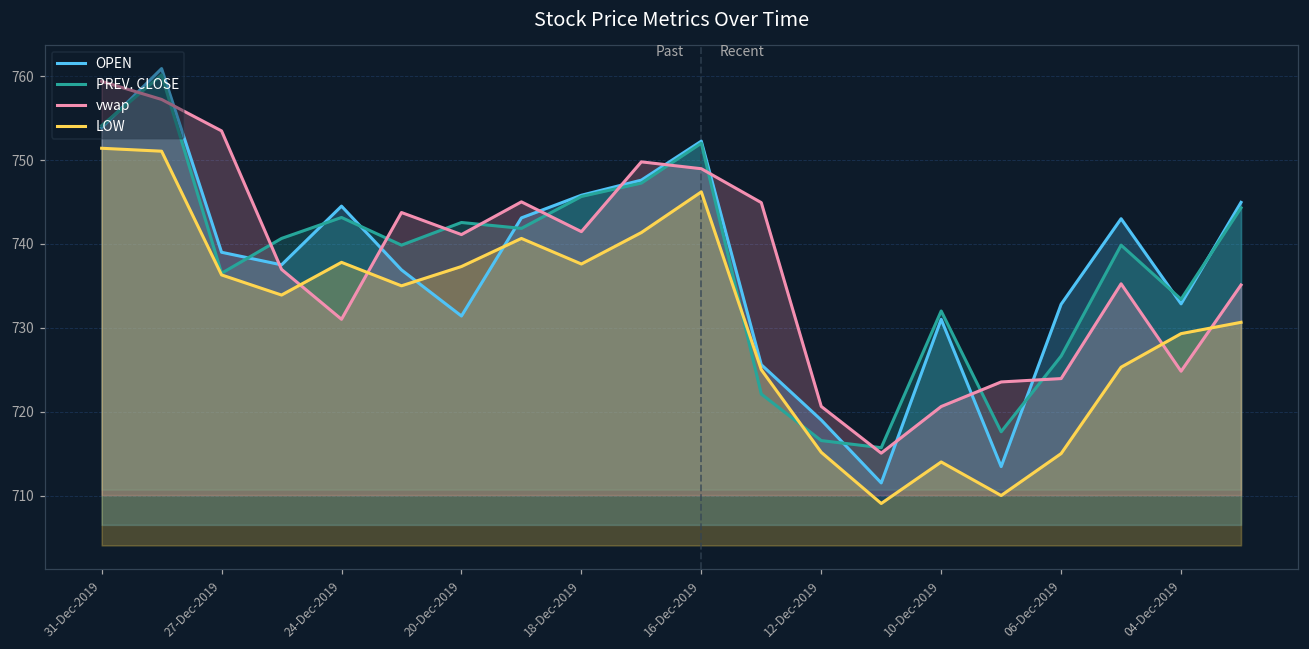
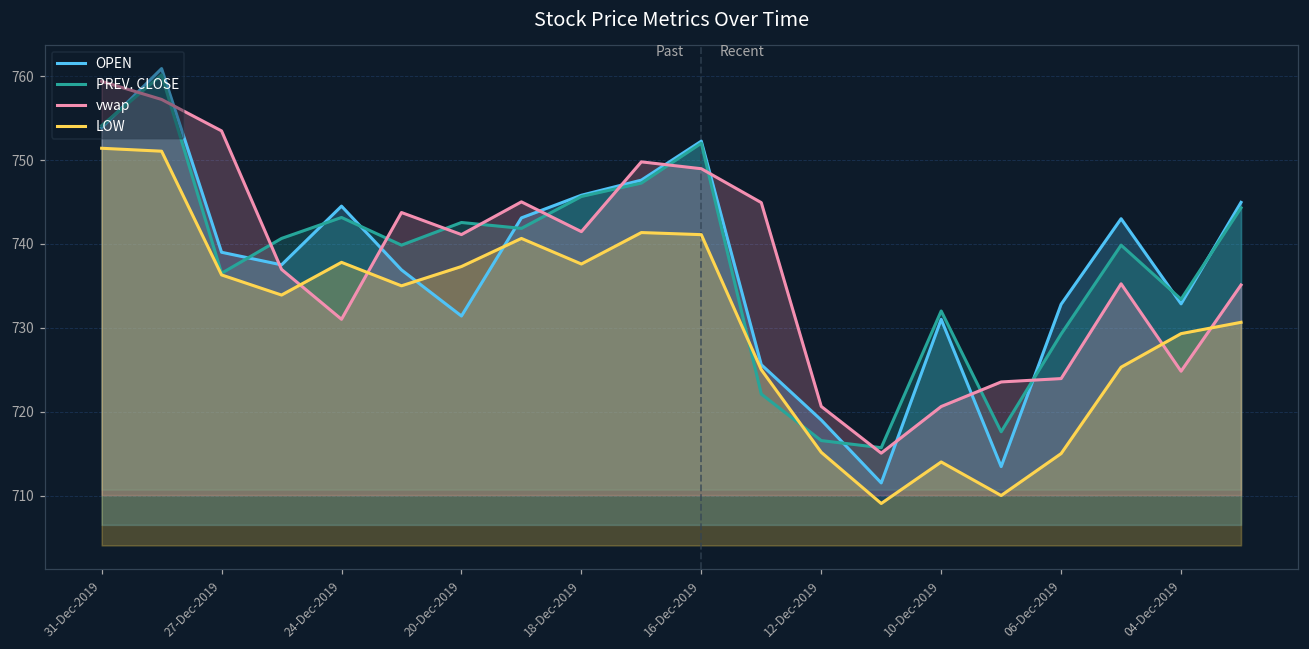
  {
    "OPEN": {
      "27-Dec-2019": 739,
      "24-Dec-2019": 745,
      "20-Dec-2019": 731,
      "12-Dec-2019": 719,
      "10-Dec-2019": 731,
      "06-Dec-2019": 733,
      "04-Dec-2019": 733
    },
    "PREV. CLOSE": {
      "24-Dec-2019": 743,
      "20-Dec-2019": 743,
      "12-Dec-2019": 717,
      "10-Dec-2019": 732,
-     "06-Dec-2019": 727,
+     "06-Dec-2019": 729,
      "04-Dec-2019": 733
    },
    "vwap": {
      "27-Dec-2019": 753,
      "24-Dec-2019": 731,
      "20-Dec-2019": 741,
      "18-Dec-2019": 741,
      "16-Dec-2019": 749,
      "12-Dec-2019": 721,
      "10-Dec-2019": 721,
      "06-Dec-2019": 724,
      "04-Dec-2019": 725
    },
    "LOW": {
      "31-Dec-2019": 751,
      "24-Dec-2019": 738,
      "20-Dec-2019": 737,
      "18-Dec-2019": 738,
-     "16-Dec-2019": 746,
+     "16-Dec-2019": 741,
      "12-Dec-2019": 715,
      "10-Dec-2019": 714,
      "06-Dec-2019": 715,
      "04-Dec-2019": 729
    }
  }
